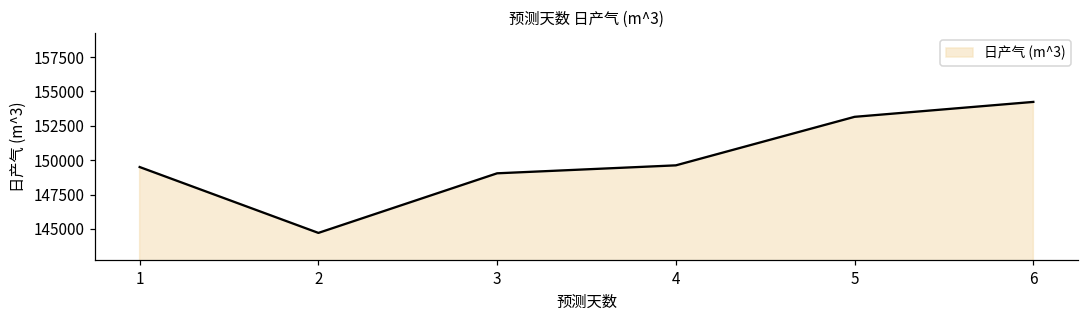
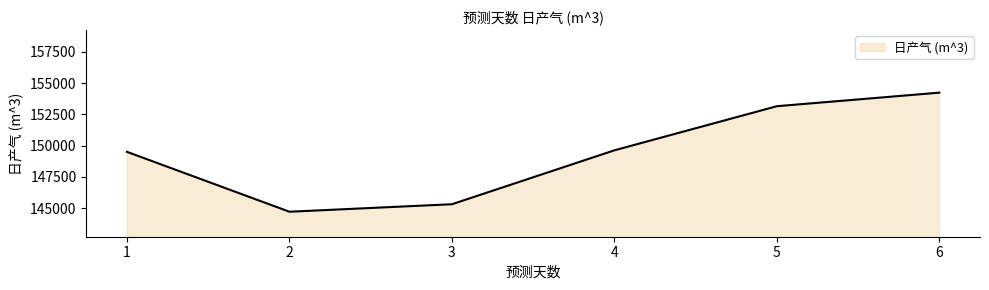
  {
    "1": 149500,
    "2": 144700,
-   "3": 149000,
+   "3": 145300,
    "4": 149600,
    "5": 153200,
    "6": 154200
  }
